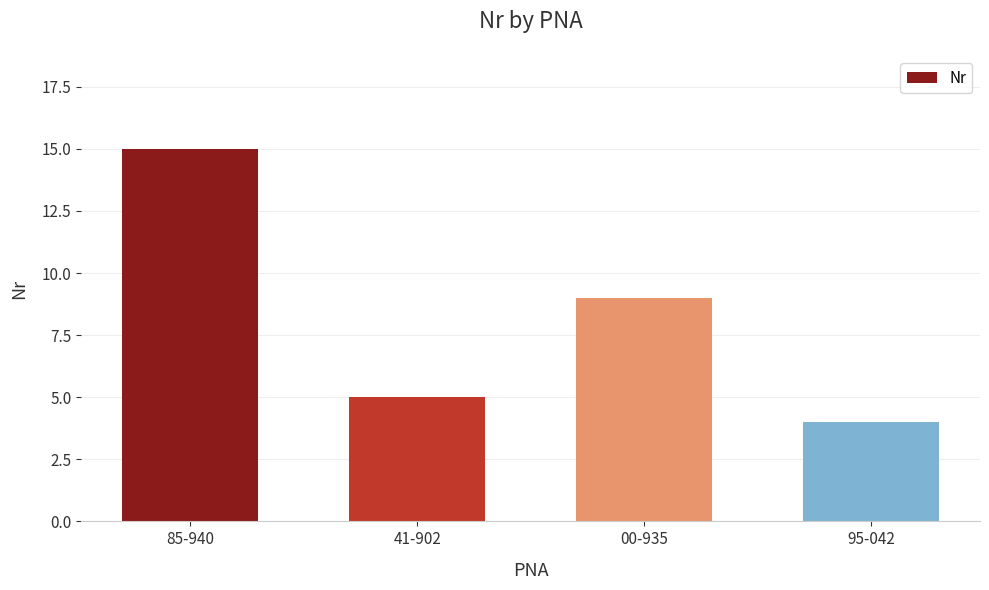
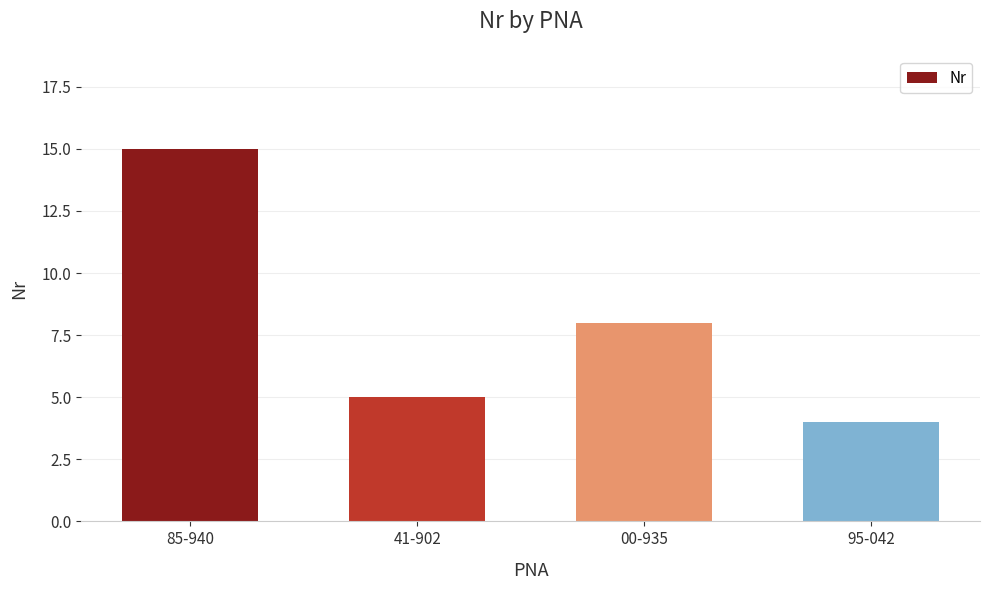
  {
    "85-940": 15,
    "41-902": 5,
-   "00-935": 9,
+   "00-935": 8,
    "95-042": 4
  }
